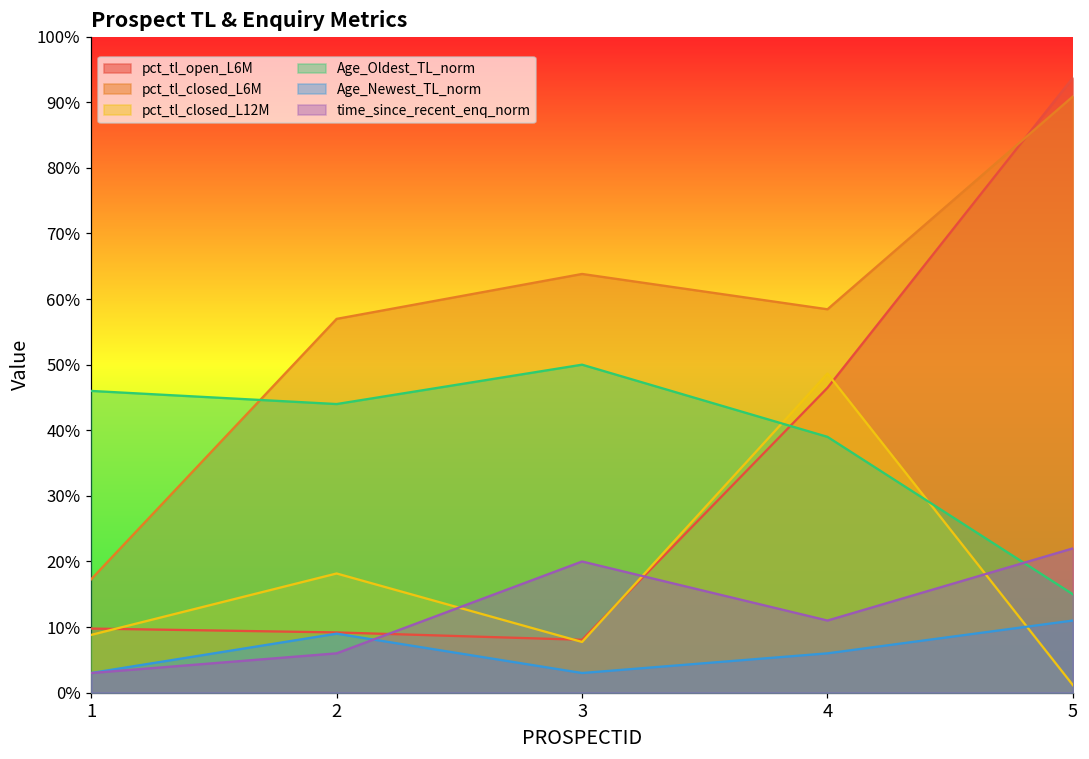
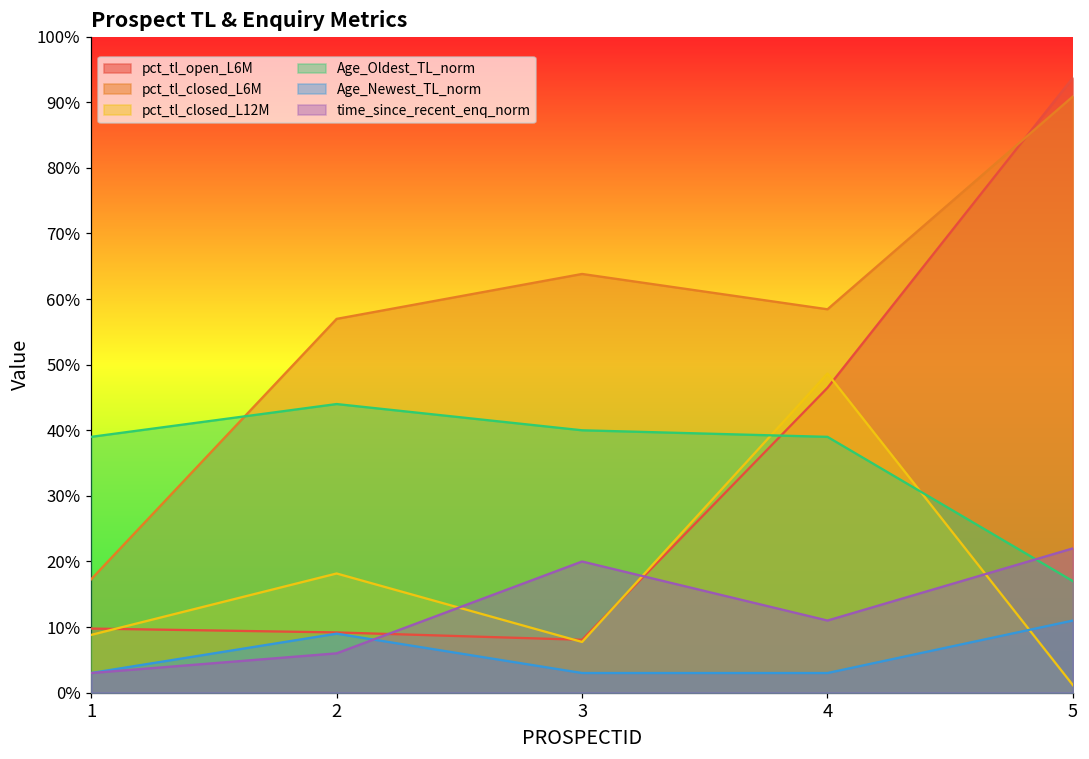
  {
    "Age_Oldest_TL_norm": {
-     "1": "46%",
+     "1": "39%",
      "2": "44%",
-     "3": "50%",
+     "3": "40%",
      "4": "39%",
-     "5": "15%"
+     "5": "17%"
    },
    "Age_Newest_TL_norm": {
      "3": "3%",
-     "4": "6%",
+     "4": "3%",
      "5": "11%"
    },
    "time_since_recent_enq_norm": {
      "2": "6%",
      "3": "20%",
      "4": "11%",
      "5": "22%"
    }
  }
